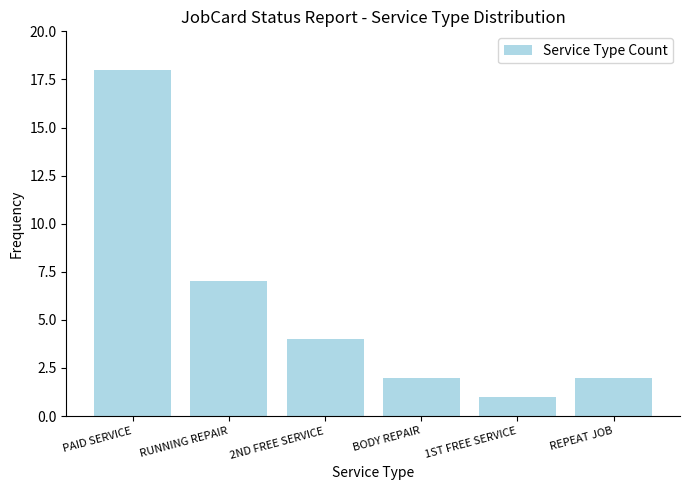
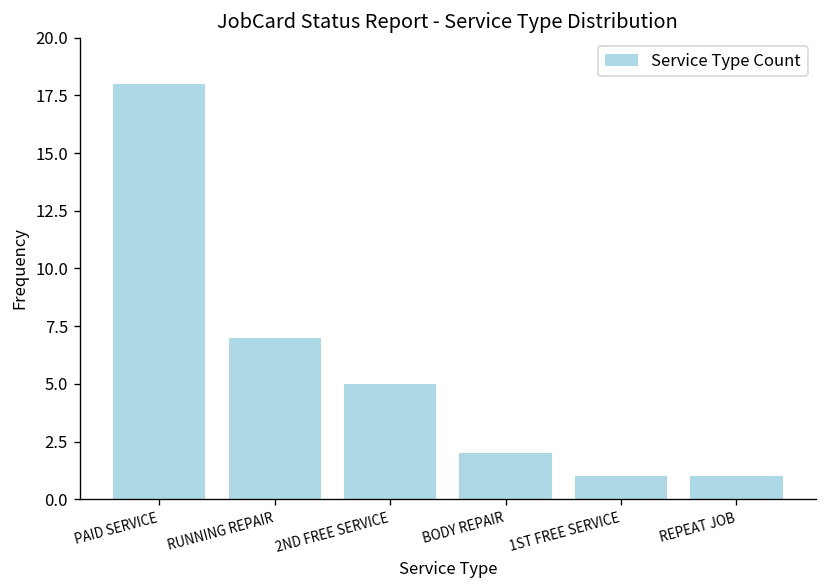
  {
    "PAID SERVICE": 18,
    "RUNNING REPAIR": 7,
-   "2ND FREE SERVICE": 4,
+   "2ND FREE SERVICE": 5,
    "BODY REPAIR": 2,
    "1ST FREE SERVICE": 1,
-   "REPEAT JOB": 2
+   "REPEAT JOB": 1
  }
